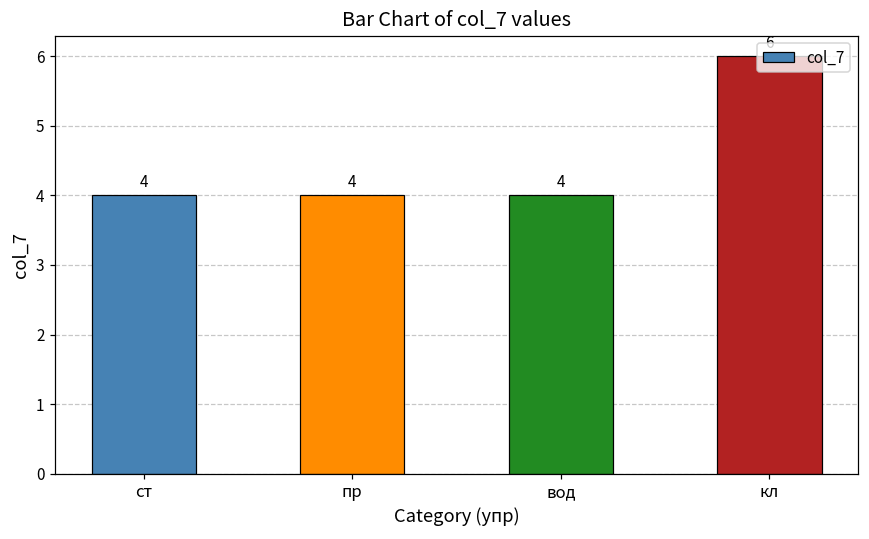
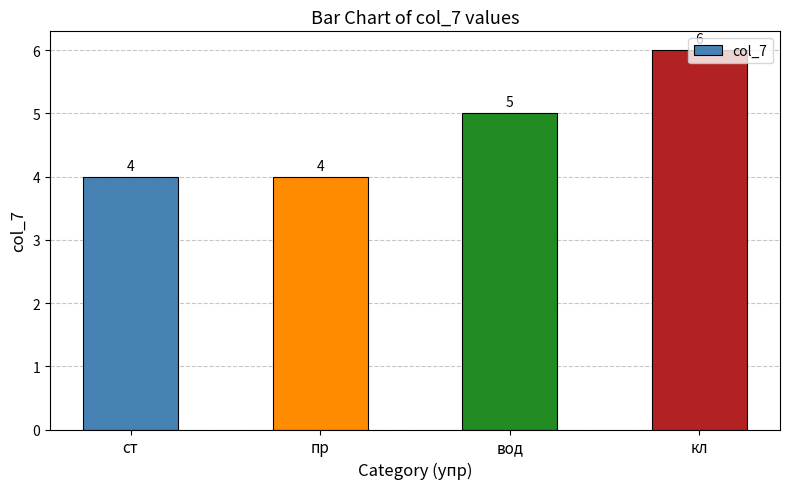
  {
    "ст": 4,
    "пр": 4,
-   "вод": 4
+   "вод": 5
  }
